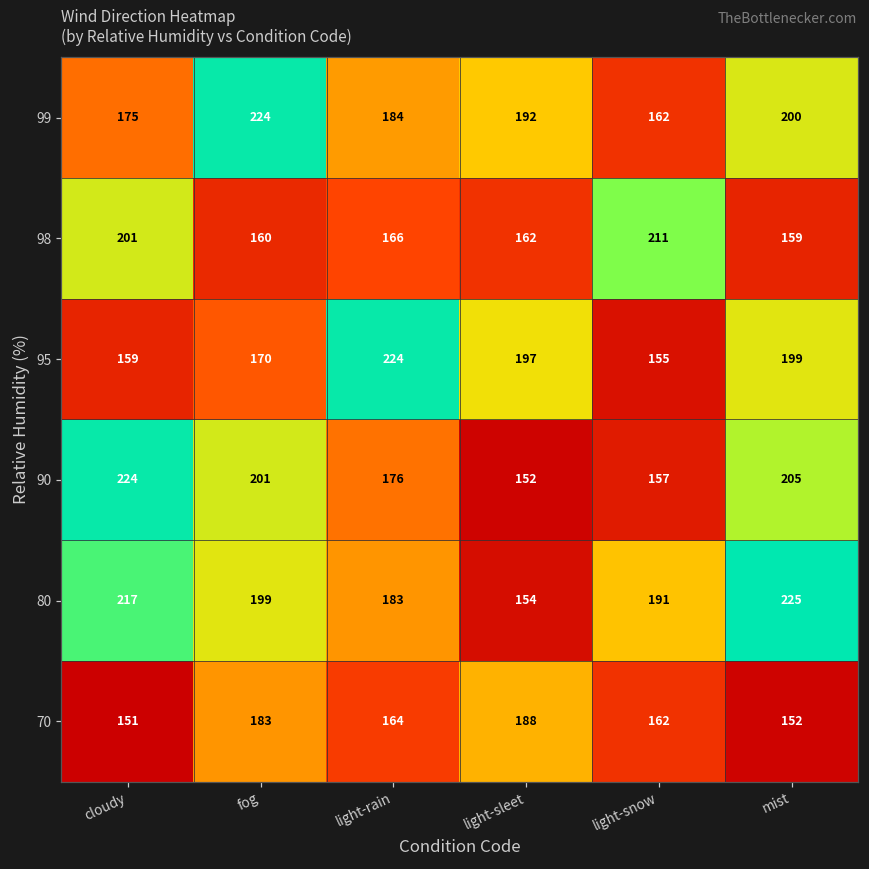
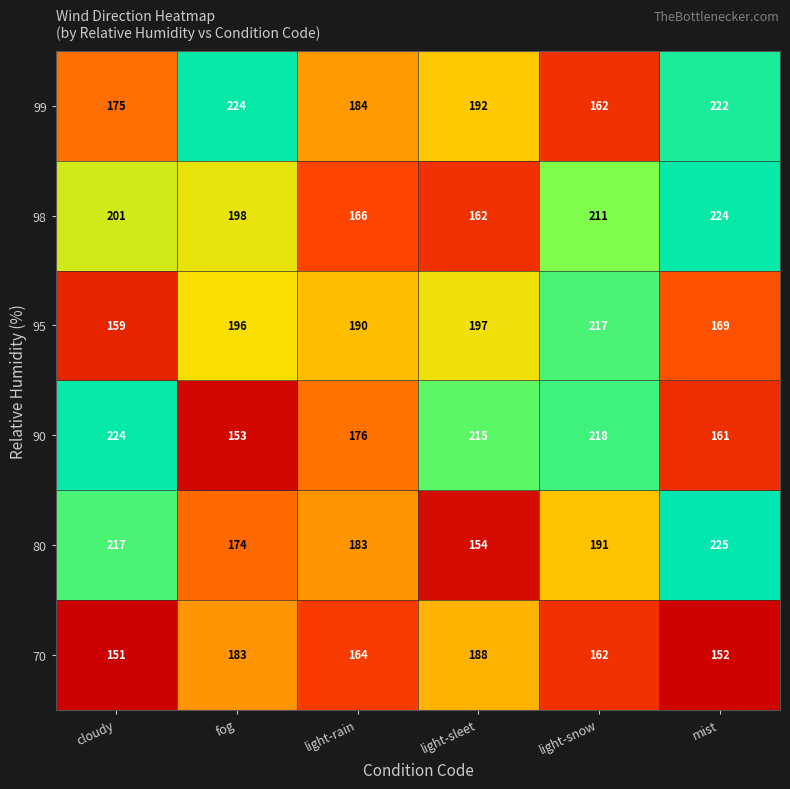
  {
    "99": {
      "cloudy": 175,
      "fog": 224,
      "light-rain": 184,
      "light-sleet": 192,
      "light-snow": 162,
-     "mist": 200
+     "mist": 222
    },
    "98": {
      "cloudy": 201,
-     "fog": 160,
+     "fog": 198,
      "light-rain": 166,
      "light-sleet": 162,
      "light-snow": 211,
-     "mist": 159
+     "mist": 224
    },
    "95": {
      "cloudy": 159,
-     "fog": 170,
-     "light-rain": 224,
+     "fog": 196,
+     "light-rain": 190,
      "light-sleet": 197,
-     "light-snow": 155,
-     "mist": 199
+     "light-snow": 217,
+     "mist": 169
    },
    "90": {
      "cloudy": 224,
-     "fog": 201,
+     "fog": 153,
      "light-rain": 176,
-     "light-sleet": 152,
-     "light-snow": 157,
-     "mist": 205
+     "light-sleet": 215,
+     "light-snow": 218,
+     "mist": 161
    },
    "80": {
      "cloudy": 217,
-     "fog": 199,
+     "fog": 174,
      "light-rain": 183,
      "light-sleet": 154,
      "light-snow": 191,
      "mist": 225
    },
    "70": {
      "cloudy": 151,
      "fog": 183,
      "light-rain": 164,
      "light-sleet": 188,
      "light-snow": 162,
      "mist": 152
    }
  }
